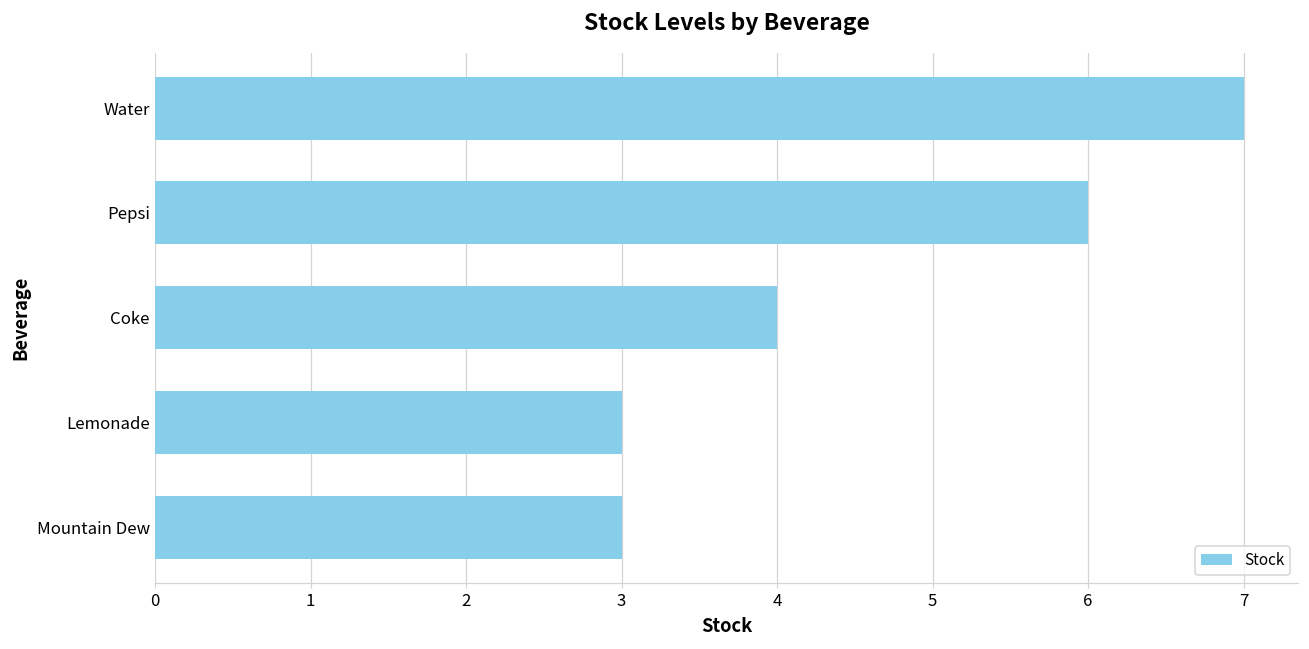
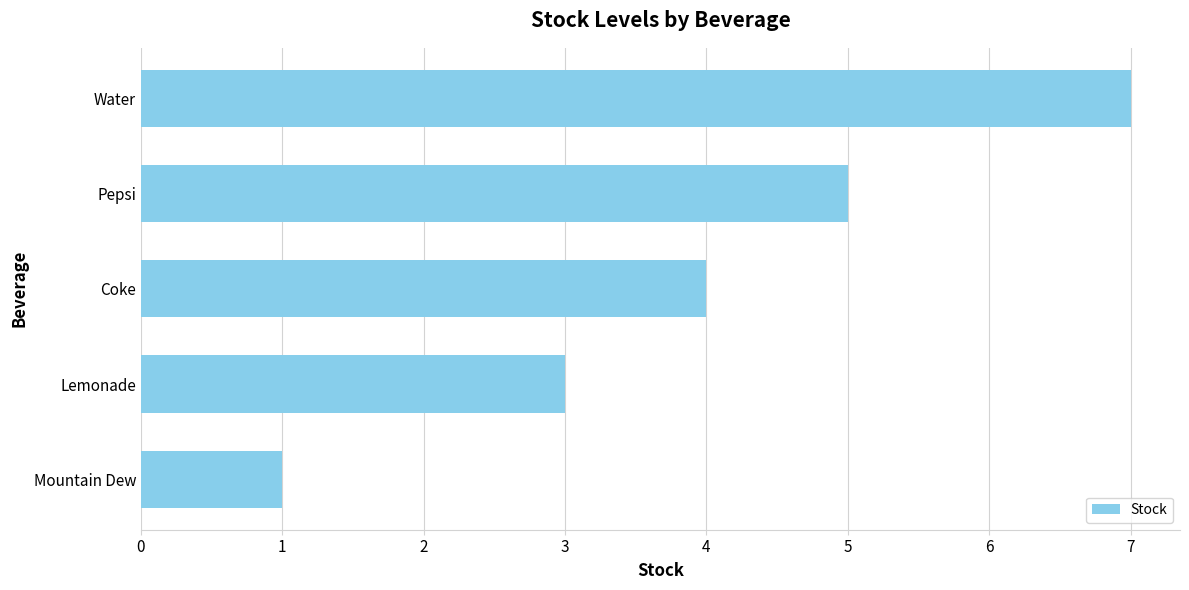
  {
    "Water": 7,
-   "Pepsi": 6,
+   "Pepsi": 5,
    "Coke": 4,
    "Lemonade": 3,
-   "Mountain Dew": 3
+   "Mountain Dew": 1
  }
